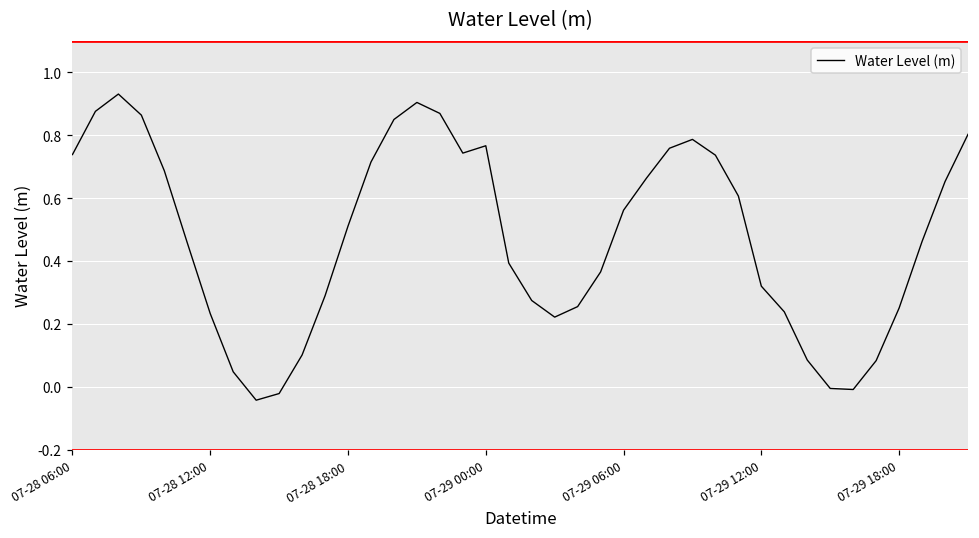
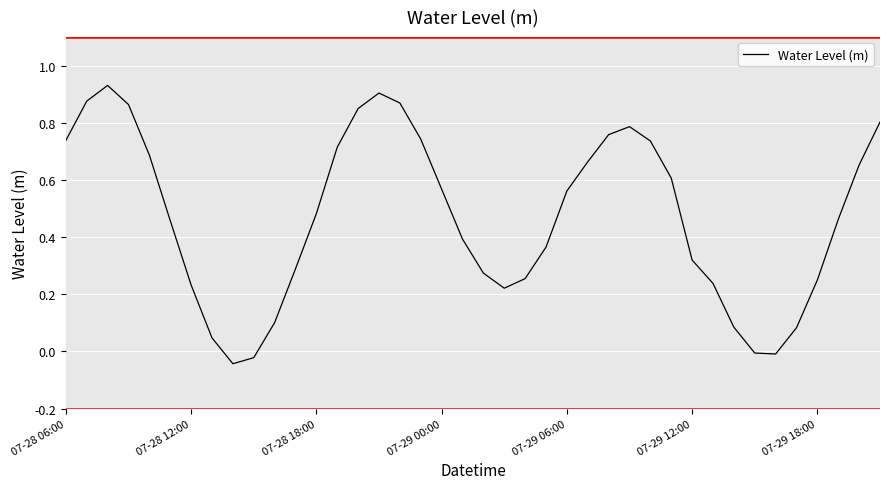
  {
    "07-28 06:00": 0.74,
    "07-28 12:00": 0.23,
-   "07-28 18:00": 0.51,
-   "07-29 00:00": 0.77,
+   "07-28 18:00": 0.48,
+   "07-29 00:00": 0.57,
    "07-29 06:00": 0.56,
    "07-29 12:00": 0.32,
    "07-29 18:00": 0.25
  }
